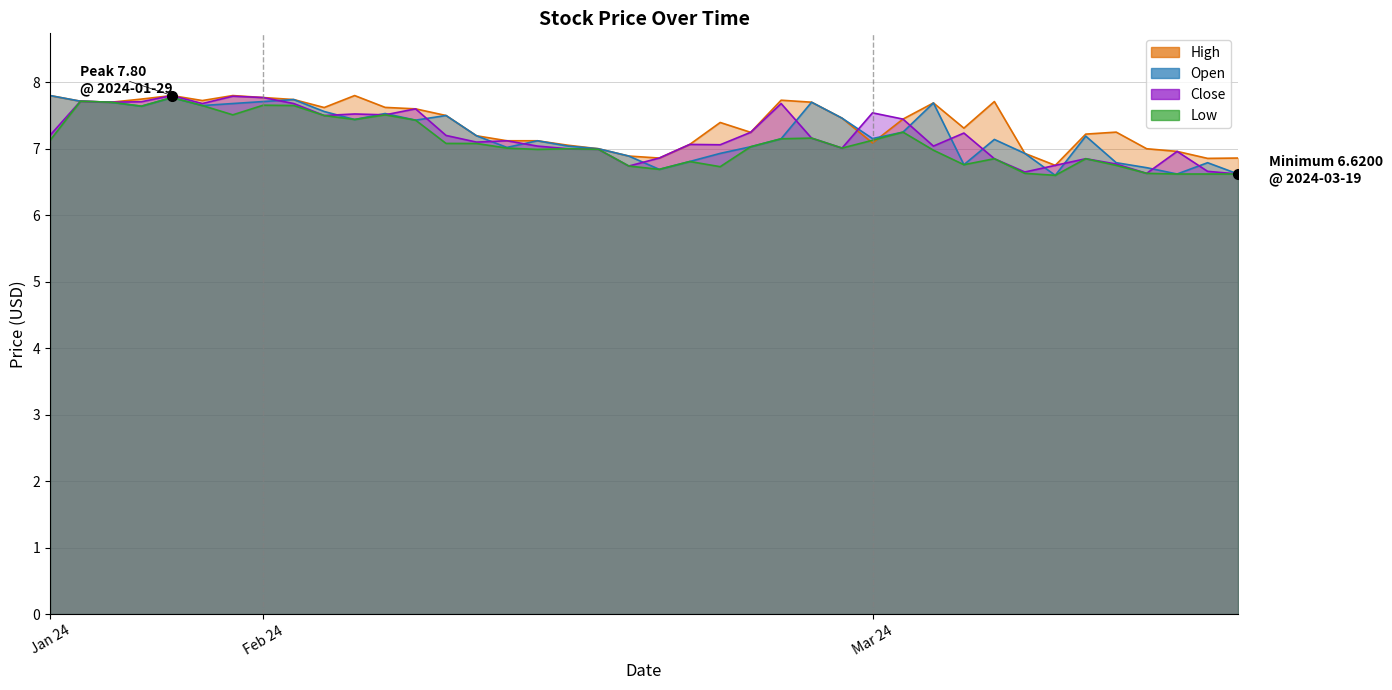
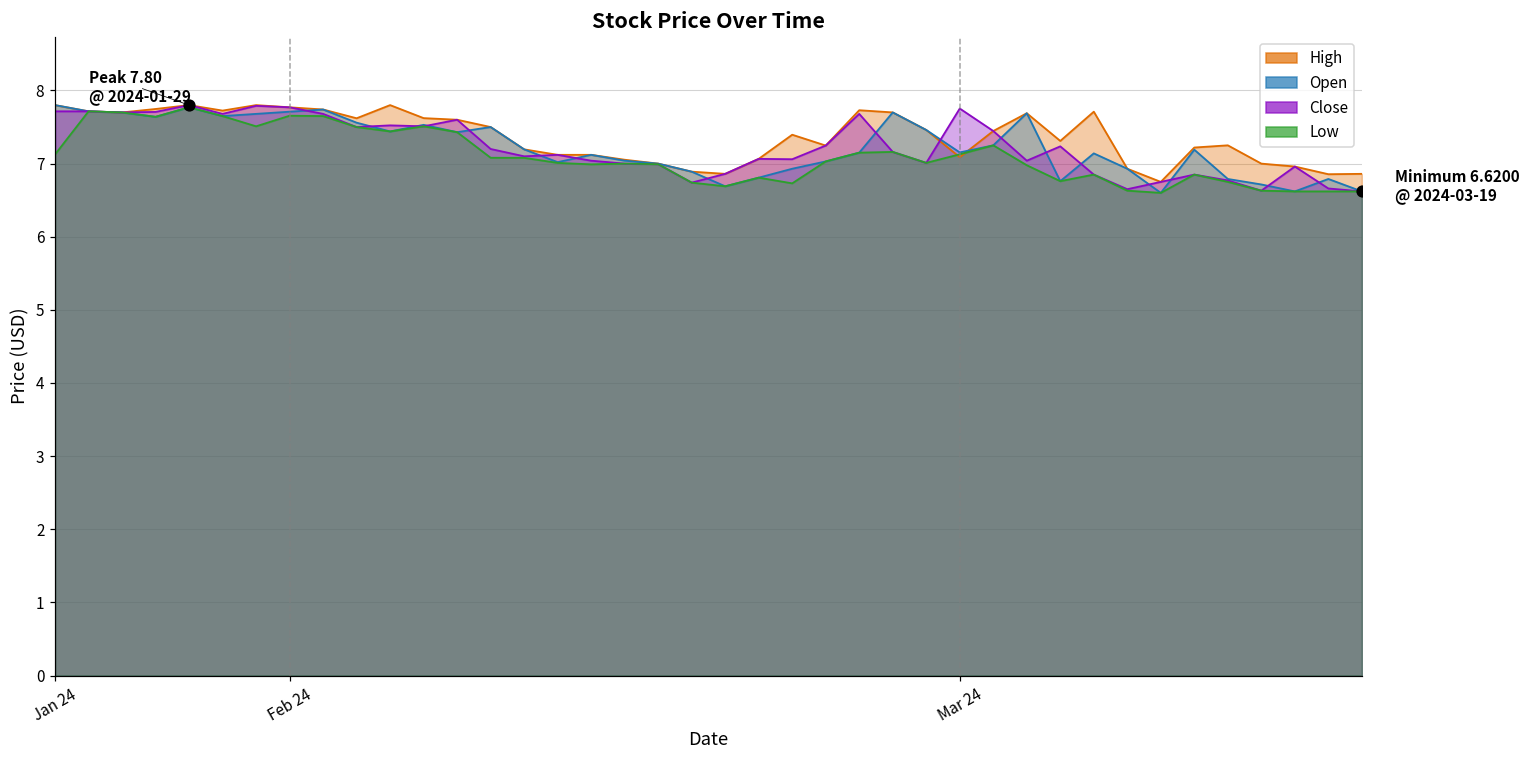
  {
    "High": {
      "Mar 24": 7.1
    },
    "Open": {
      "Feb 24": 7.7
    },
    "Close": {
-     "Jan 24": 7.2,
-     "Mar 24": 7.5
+     "Jan 24": 7.7,
+     "Mar 24": 7.8
    },
    "Low": {
      "Jan 24": 7.1,
      "Feb 24": 7.7
    }
  }
